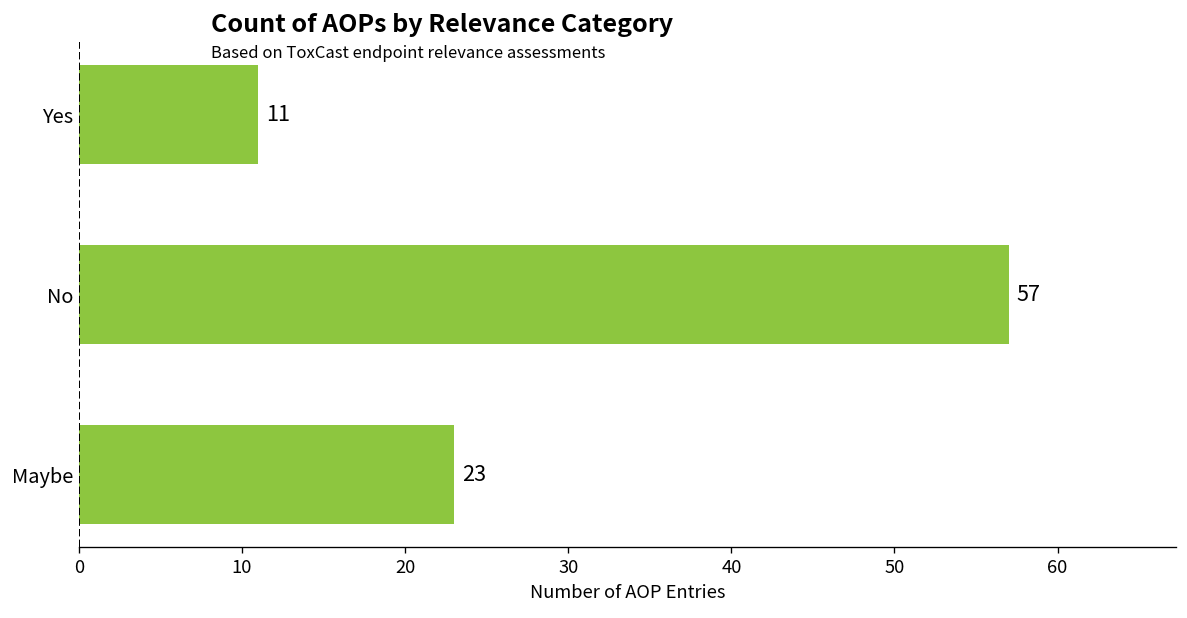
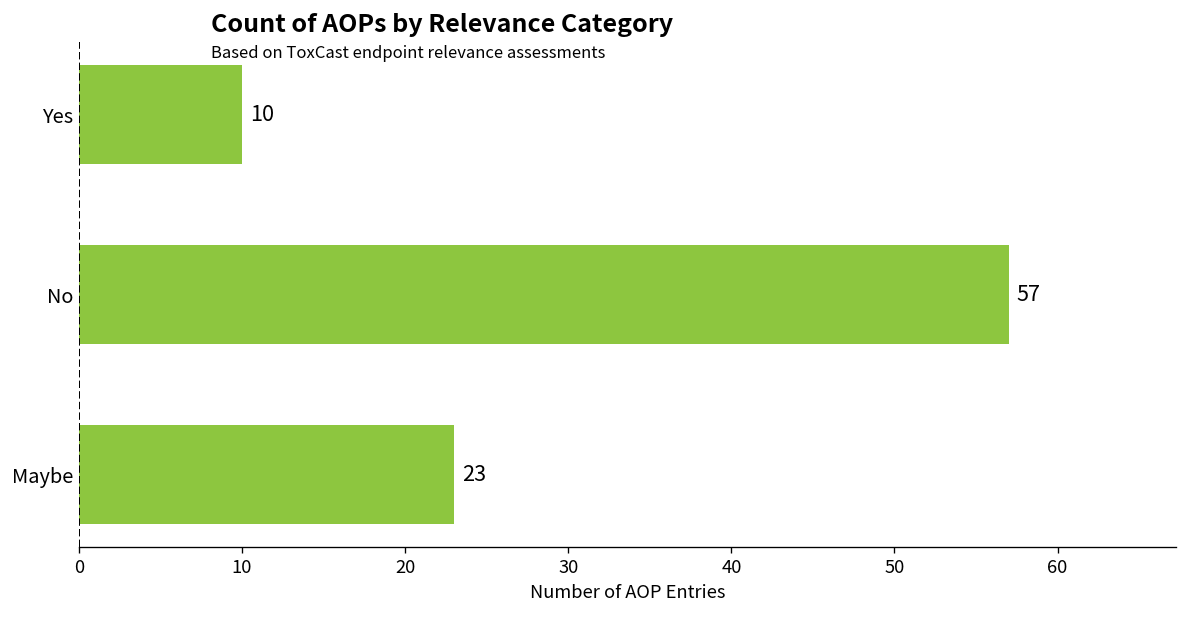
  {
-   "Yes": 11,
+   "Yes": 10,
    "No": 57,
    "Maybe": 23
  }
